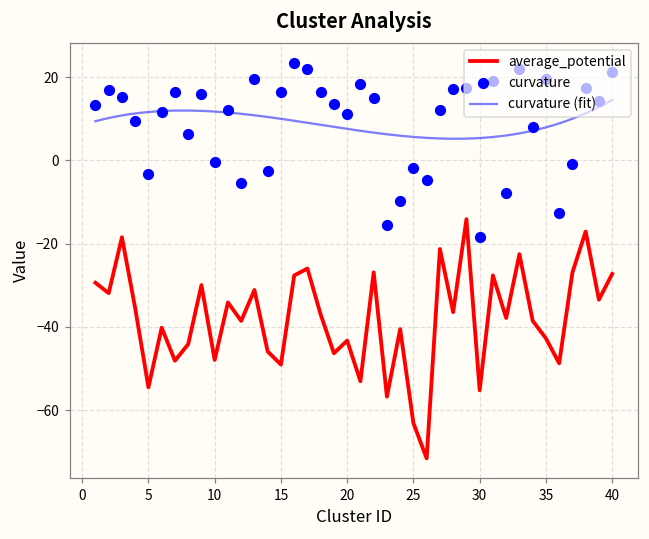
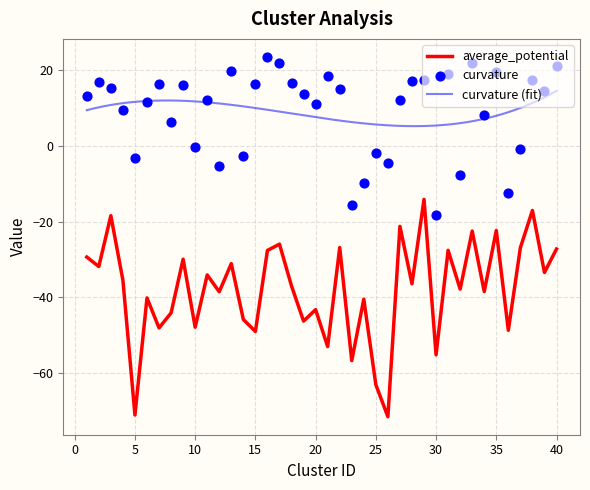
  {
    "average_potential": {
-     "5": -54,
+     "5": -71,
      "10": -48,
      "15": -49,
      "20": -43,
      "25": -63,
      "30": -55,
-     "35": -43,
+     "35": -22,
      "40": -27
    }
  }
